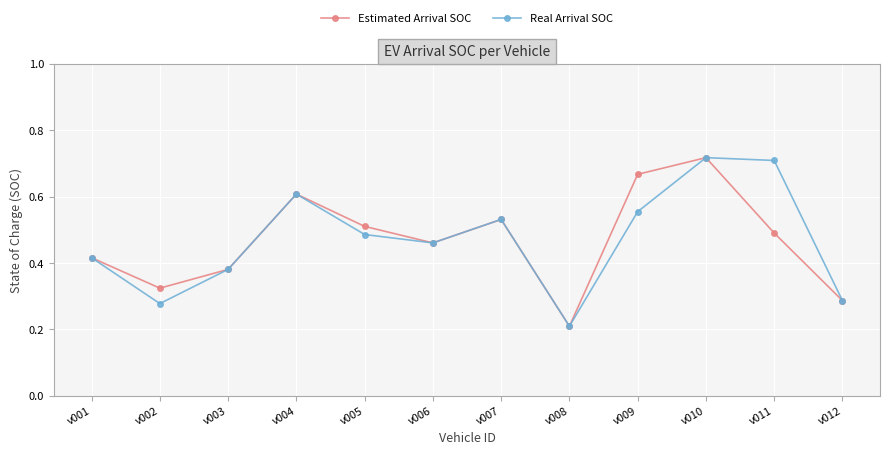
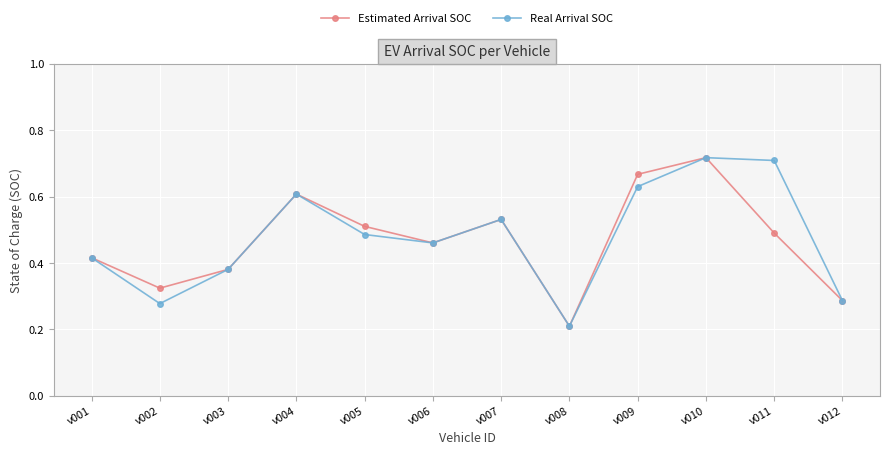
  {
    "Estimated Arrival SOC": {
      "v002": 0.32,
      "v005": 0.51,
      "v009": 0.67,
      "v011": 0.49
    },
    "Real Arrival SOC": {
      "v002": 0.28,
      "v005": 0.49,
-     "v009": 0.55,
+     "v009": 0.63,
      "v011": 0.71
    }
  }
